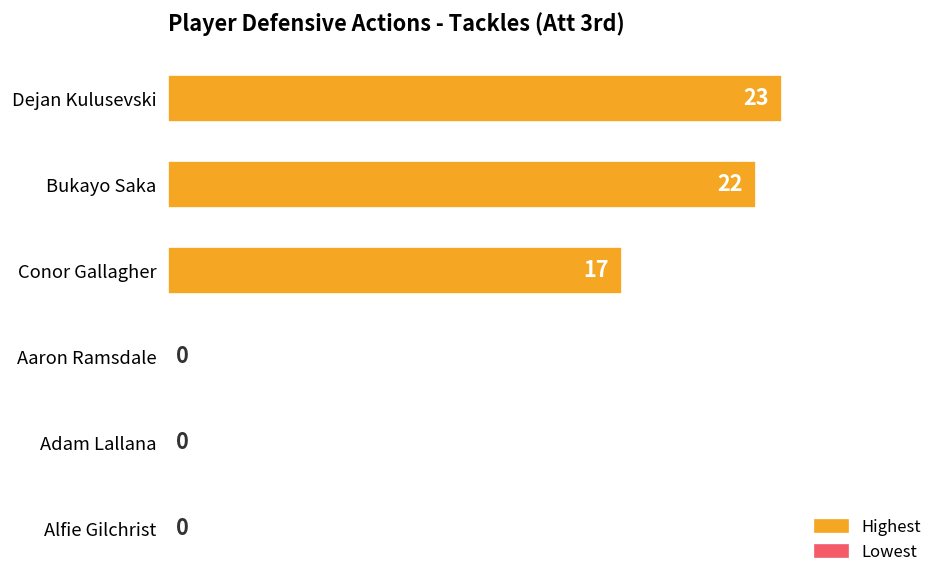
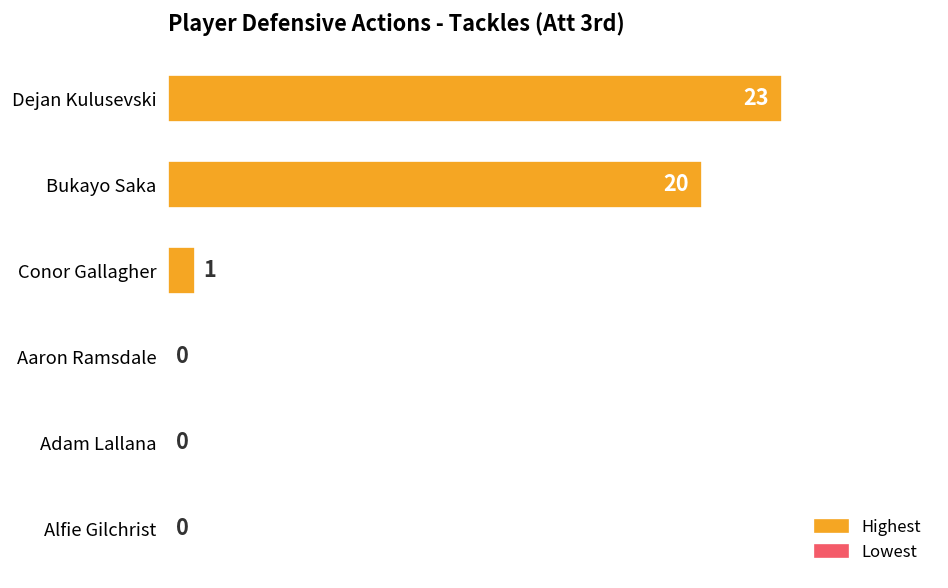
  {
    "Dejan Kulusevski": 23,
-   "Bukayo Saka": 22,
-   "Conor Gallagher": 17,
+   "Bukayo Saka": 20,
+   "Conor Gallagher": 1,
    "Aaron Ramsdale": 0,
    "Adam Lallana": 0,
    "Alfie Gilchrist": 0
  }
